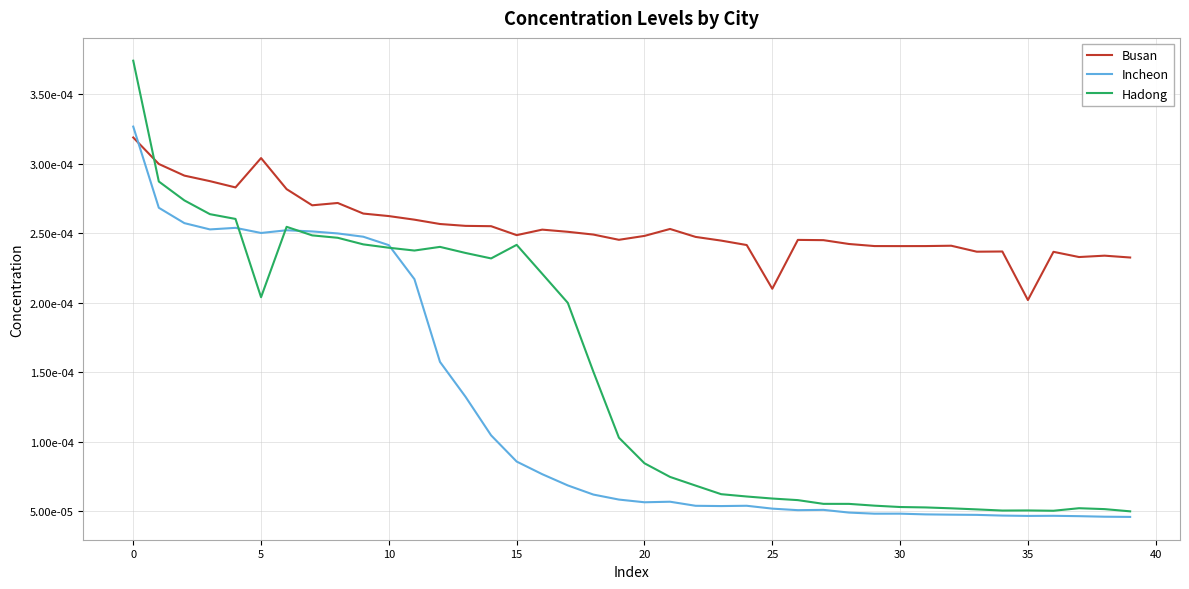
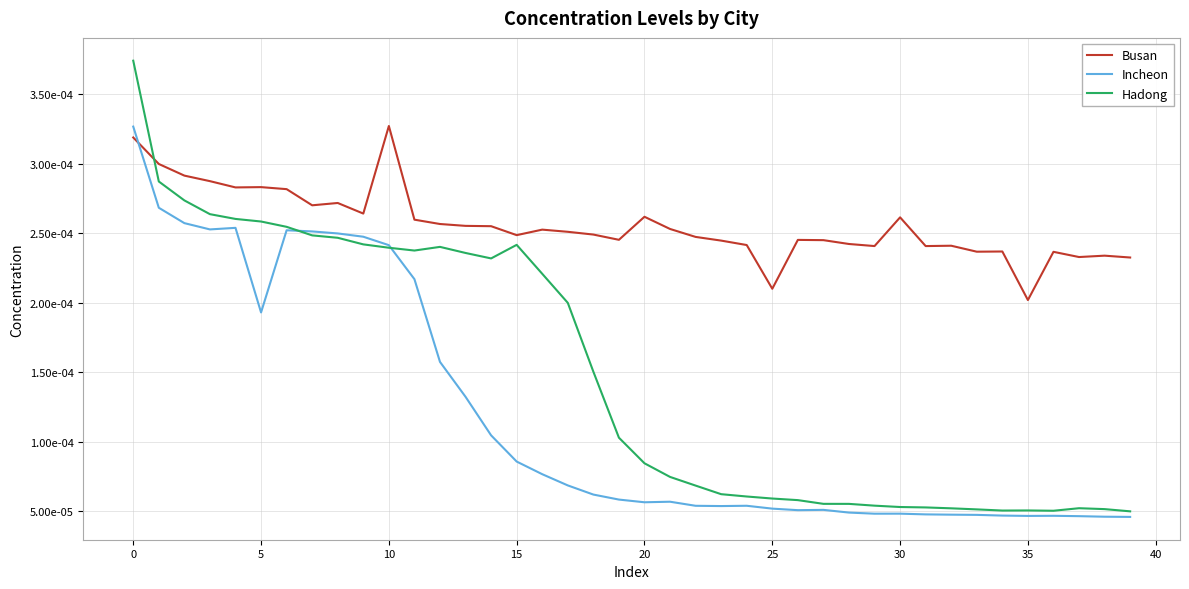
  {
    "Busan": {
      "0": 0.000319,
-     "5": 0.000304,
-     "10": 0.000262,
+     "5": 0.000283,
+     "10": 0.000327,
      "15": 0.000249,
-     "20": 0.000248,
+     "20": 0.000262,
      "25": 0.000210,
-     "30": 0.000241,
+     "30": 0.000261,
      "35": 0.000202
    },
    "Incheon": {
      "0": 0.000327,
-     "5": 0.000250,
+     "5": 0.000193,
      "15": 0.000086,
      "20": 0.000056,
      "25": 0.000052,
      "30": 0.000048,
      "35": 0.000047
    },
    "Hadong": {
      "0": 0.000374,
-     "5": 0.000204,
+     "5": 0.000258,
      "15": 0.000242,
      "20": 0.000084,
      "25": 0.000059,
      "30": 0.000053,
      "35": 0.000050
    }
  }
